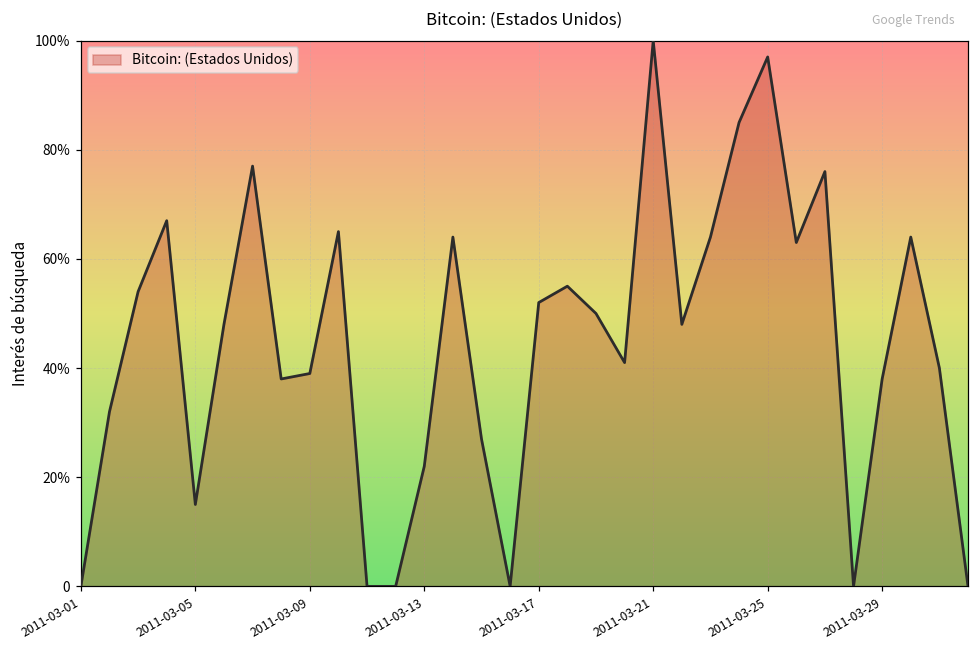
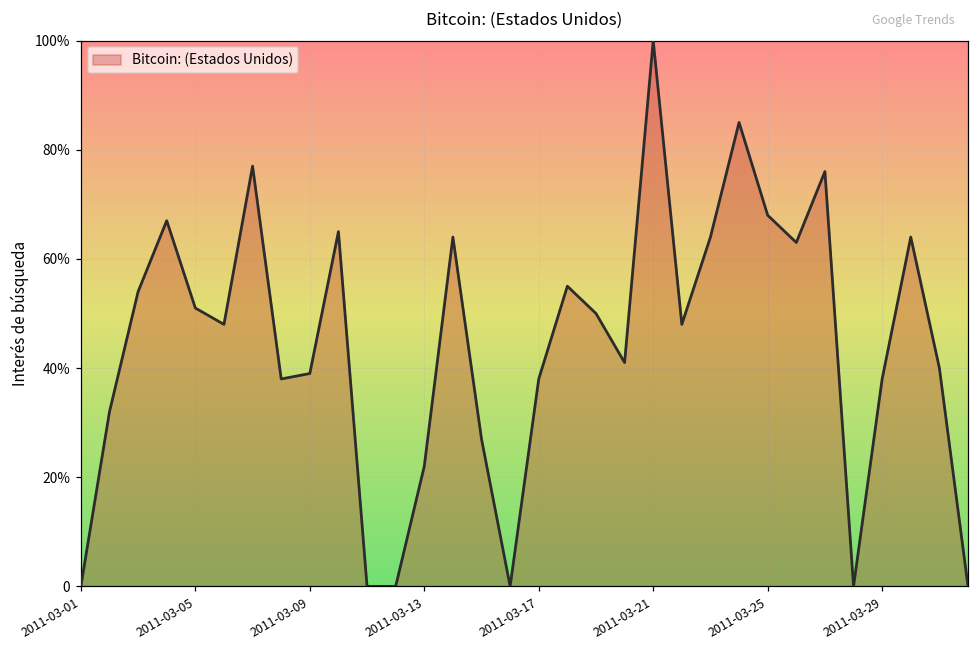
  {
    "2011-03-01": "0%",
-   "2011-03-05": "15%",
+   "2011-03-05": "51%",
    "2011-03-09": "39%",
    "2011-03-13": "22%",
-   "2011-03-17": "52%",
+   "2011-03-17": "38%",
    "2011-03-21": "100%",
-   "2011-03-25": "97%",
+   "2011-03-25": "68%",
    "2011-03-29": "38%"
  }
